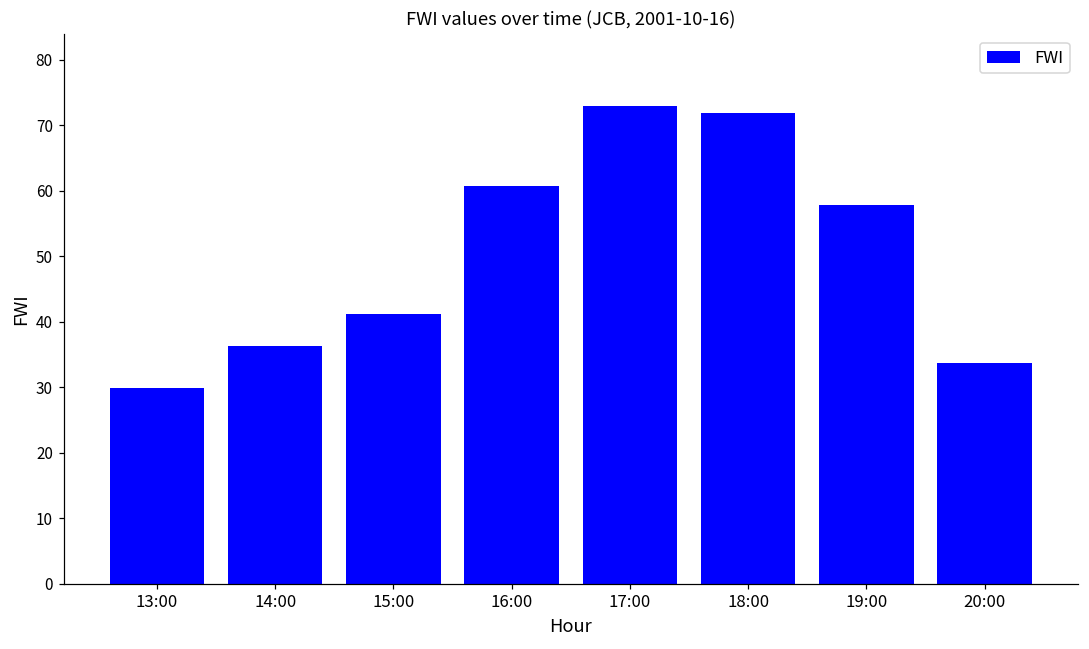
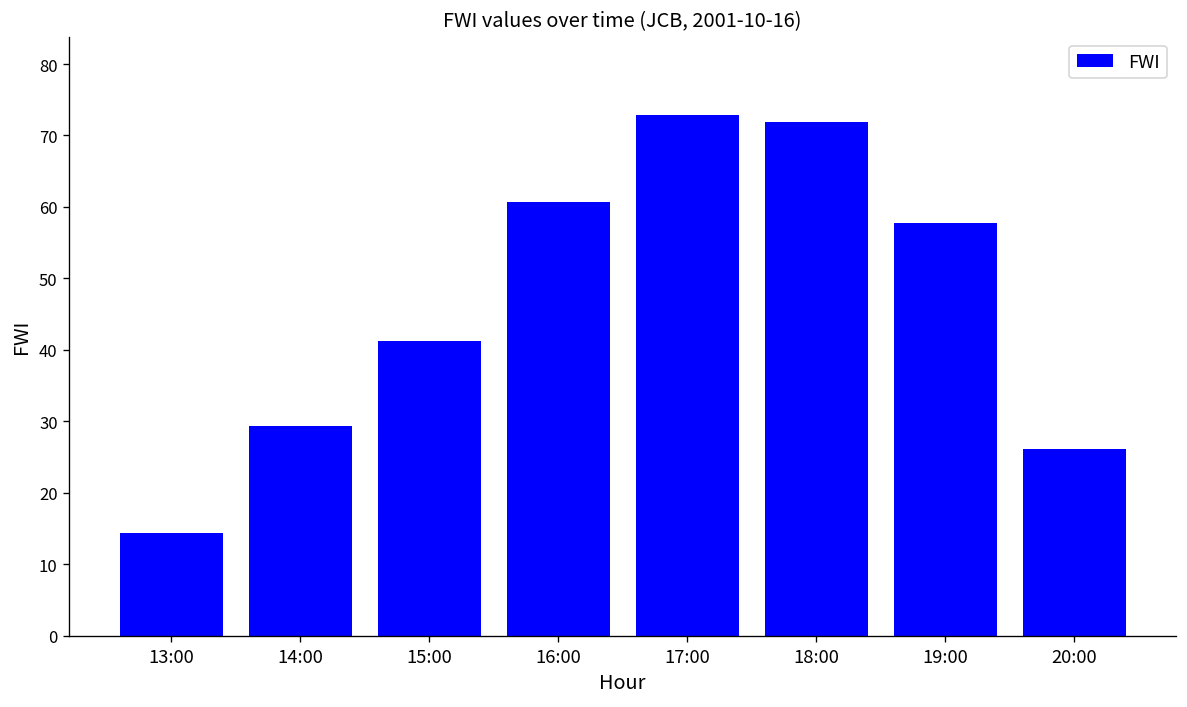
  {
-   "13:00": 30,
-   "14:00": 36,
+   "13:00": 14,
+   "14:00": 29,
    "15:00": 41,
    "16:00": 61,
    "17:00": 73,
    "18:00": 72,
    "19:00": 58,
-   "20:00": 34
+   "20:00": 26
  }
